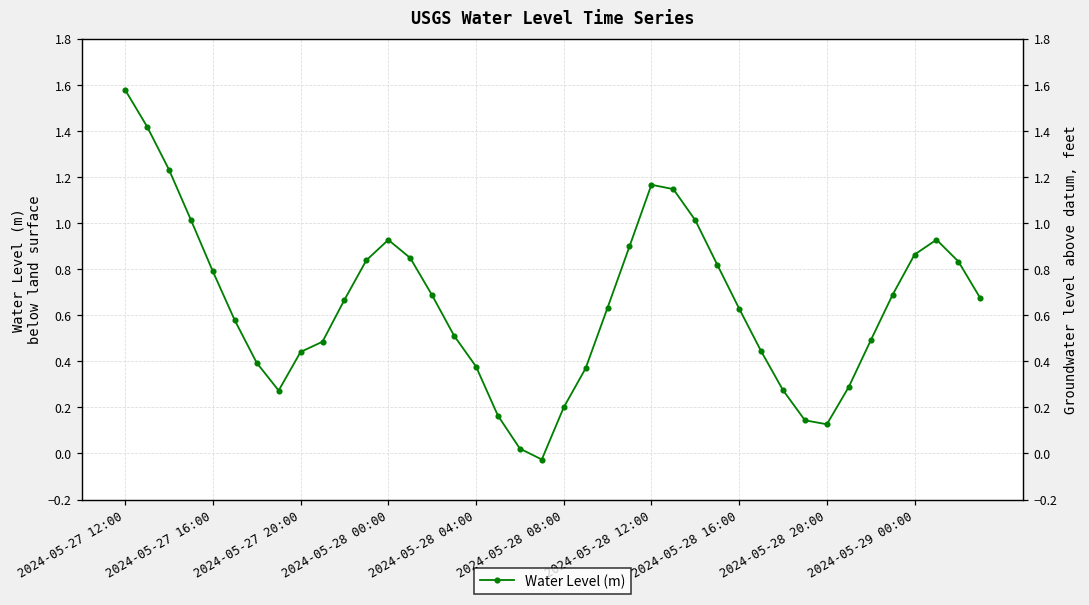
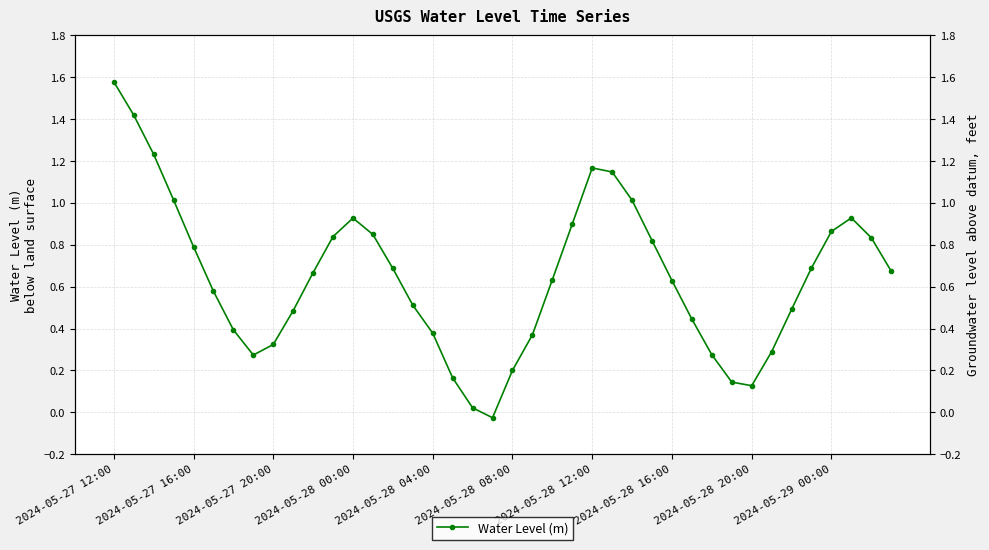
  {
    "2024-05-27 12:00": 1.58,
    "2024-05-27 16:00": 0.79,
-   "2024-05-27 20:00": 0.44,
+   "2024-05-27 20:00": 0.32,
    "2024-05-28 00:00": 0.93,
    "2024-05-28 04:00": 0.38,
    "2024-05-28 08:00": 0.20,
    "2024-05-28 12:00": 1.17,
    "2024-05-28 16:00": 0.63,
    "2024-05-28 20:00": 0.13,
    "2024-05-29 00:00": 0.86
  }
